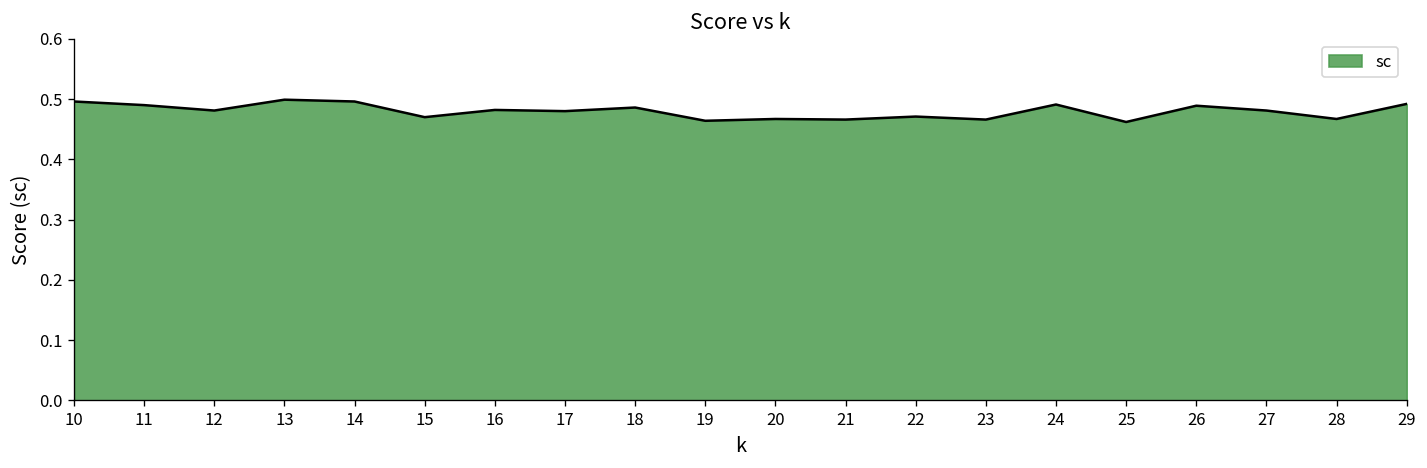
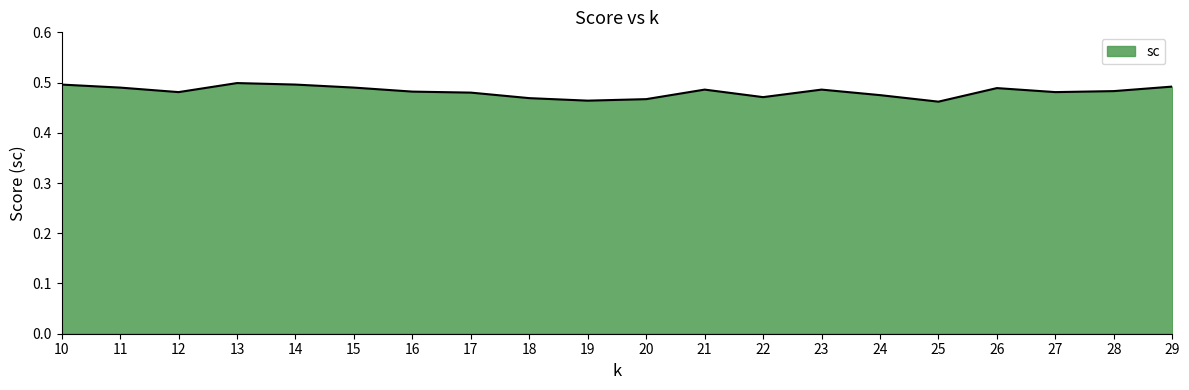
  {
    "10": 0.50,
    "11": 0.49,
    "12": 0.48,
    "13": 0.50,
    "14": 0.50,
-   "15": 0.47,
+   "15": 0.49,
    "16": 0.48,
    "17": 0.48,
-   "18": 0.49,
+   "18": 0.47,
    "19": 0.46,
    "20": 0.47,
-   "21": 0.47,
+   "21": 0.49,
    "22": 0.47,
-   "23": 0.47,
-   "24": 0.49,
+   "23": 0.49,
+   "24": 0.48,
    "25": 0.46,
    "26": 0.49,
    "27": 0.48,
-   "28": 0.47,
+   "28": 0.48,
    "29": 0.49
  }
